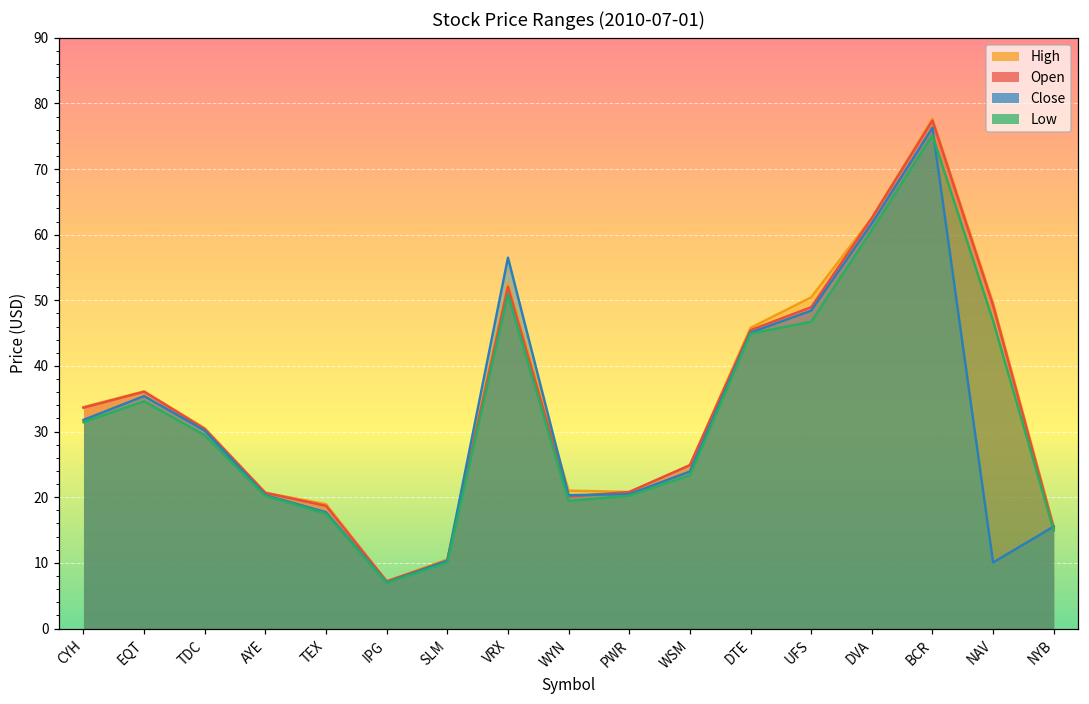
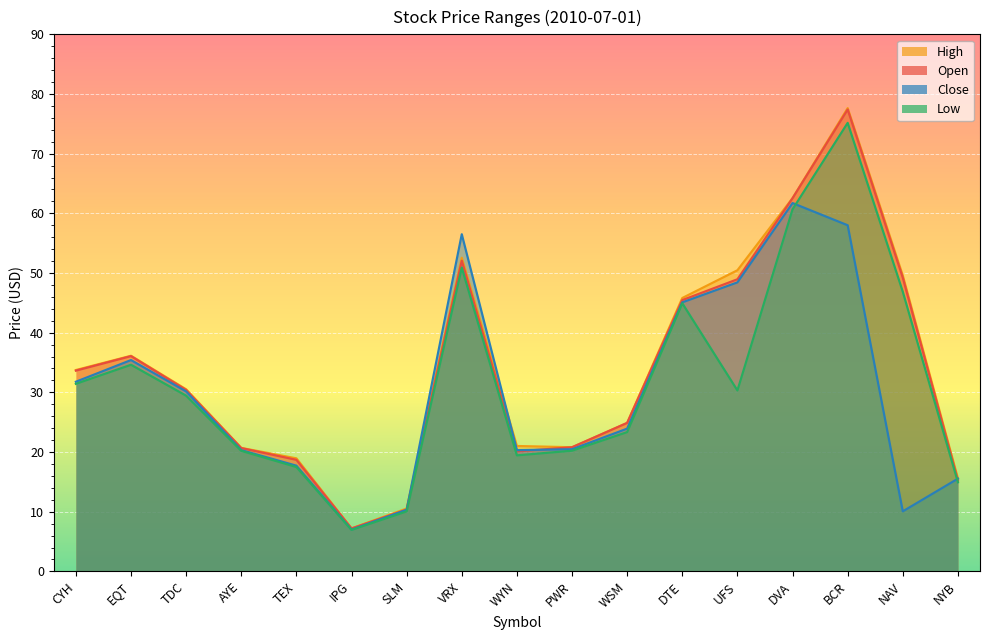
  {
    "Close": {
      "EQT": 35,
      "VRX": 57,
      "WSM": 24,
      "UFS": 48,
      "DVA": 62,
-     "BCR": 76,
+     "BCR": 58,
      "NAV": 10
    },
    "Low": {
      "EQT": 35,
      "TDC": 29,
      "VRX": 51,
      "WYN": 19,
      "WSM": 23,
-     "UFS": 47,
+     "UFS": 30,
      "DVA": 61,
      "BCR": 75,
      "NAV": 47
    }
  }
